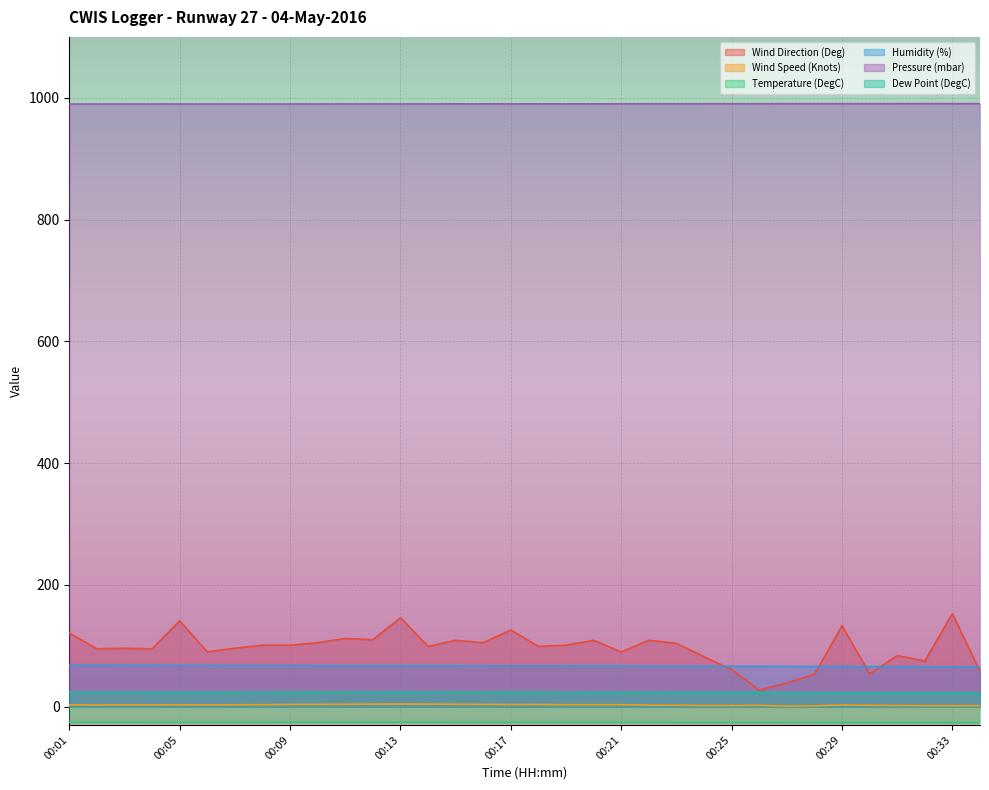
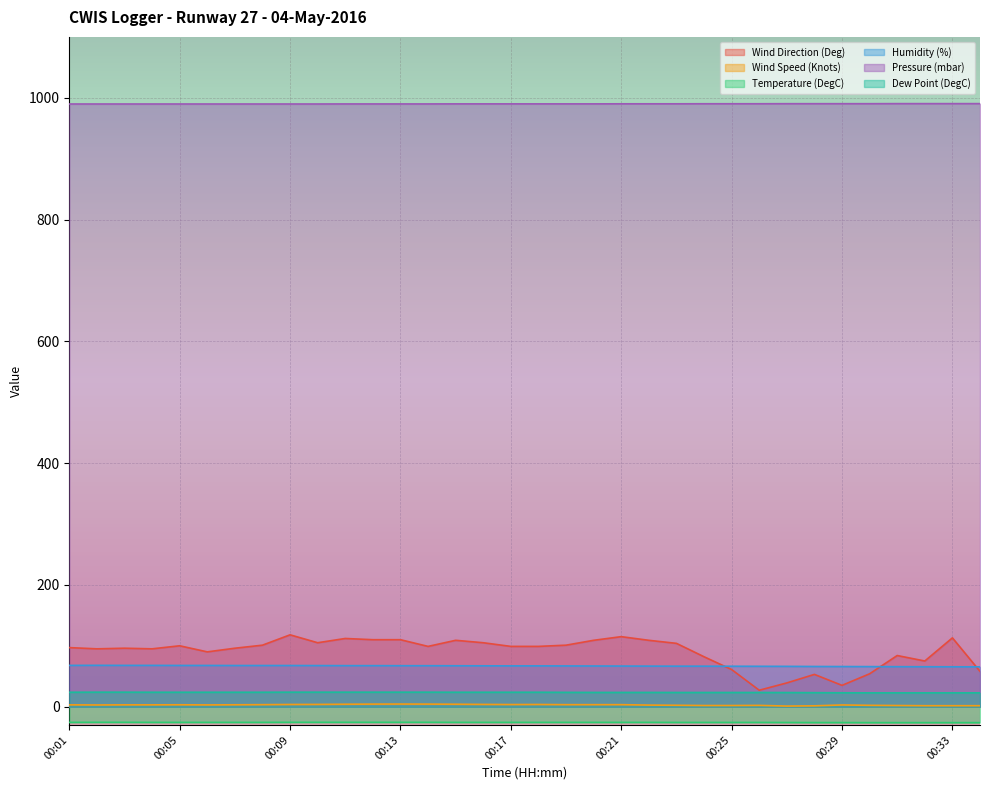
  {
    "Wind Direction (Deg)": {
-     "00:01": 120,
-     "00:05": 140,
-     "00:09": 100,
-     "00:13": 150,
-     "00:17": 130,
-     "00:21": 90,
+     "00:01": 100,
+     "00:05": 100,
+     "00:09": 120,
+     "00:13": 110,
+     "00:17": 100,
+     "00:21": 120,
      "00:25": 60,
-     "00:29": 130,
-     "00:33": 150
+     "00:29": 40,
+     "00:33": 110
    },
    "Wind Speed (Knots)": {
      "00:13": 0
    },
    "Pressure (mbar)": {
      "00:01": 990,
      "00:05": 990,
      "00:09": 990,
      "00:13": 990,
      "00:17": 990,
      "00:21": 990,
      "00:25": 990,
      "00:29": 990,
      "00:33": 990
    }
  }
